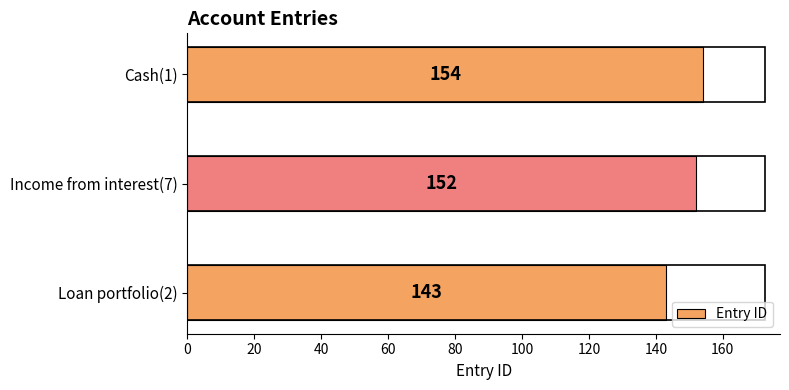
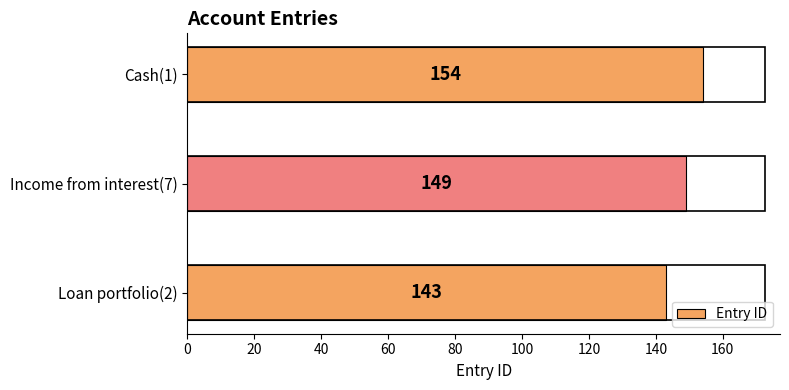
  {
    "Cash(1)": 154,
-   "Income from interest(7)": 152,
+   "Income from interest(7)": 149,
    "Loan portfolio(2)": 143
  }
